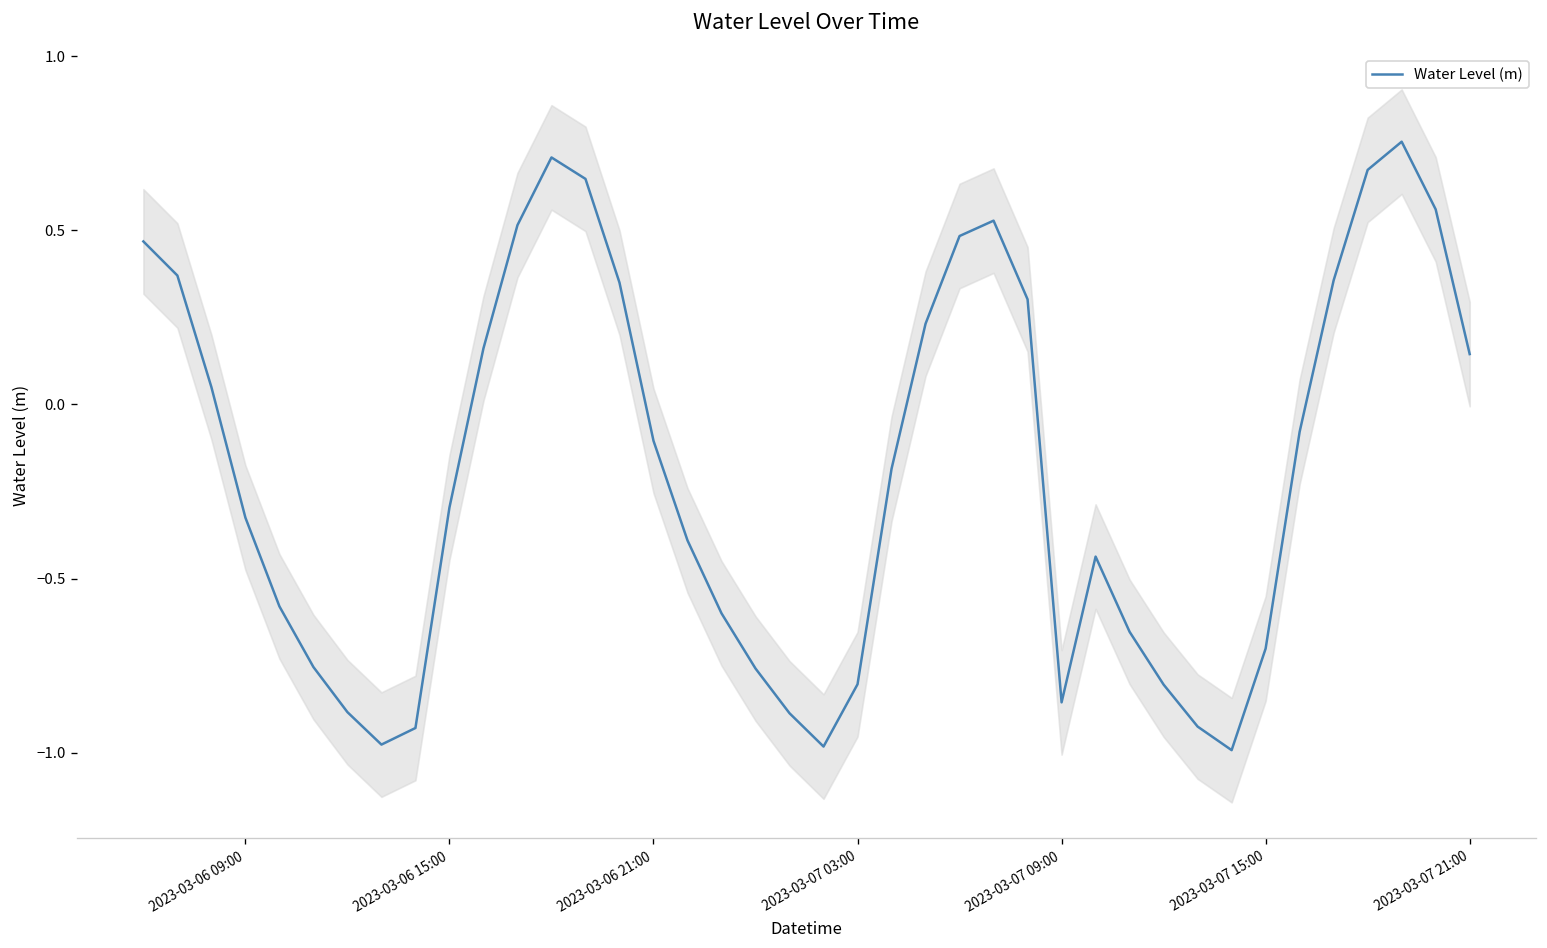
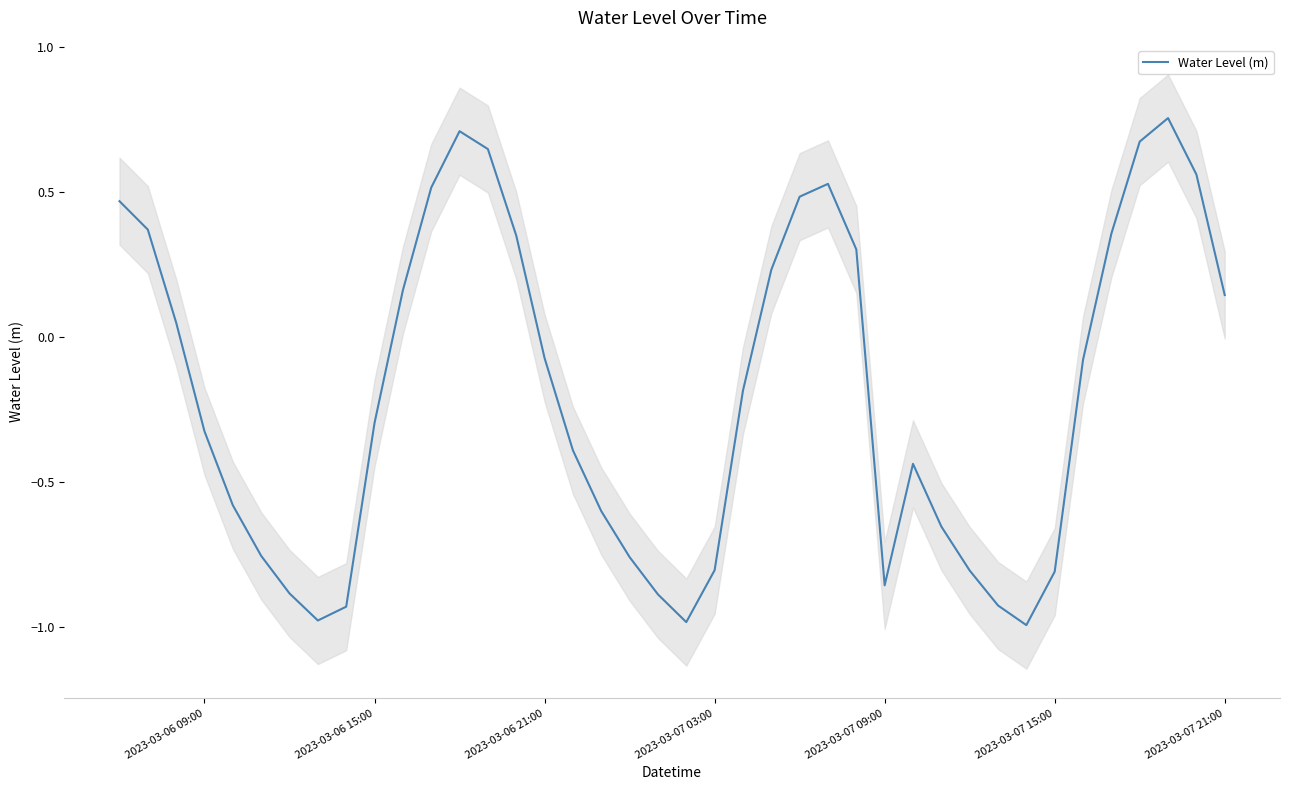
  {
    "Water Level (m)": {
      "2023-03-06 09:00": -0.33,
      "2023-03-06 15:00": -0.30,
-     "2023-03-06 21:00": -0.10,
+     "2023-03-06 21:00": -0.07,
      "2023-03-07 03:00": -0.80,
      "2023-03-07 09:00": -0.86,
-     "2023-03-07 15:00": -0.70,
+     "2023-03-07 15:00": -0.81,
      "2023-03-07 21:00": 0.14
    }
  }
